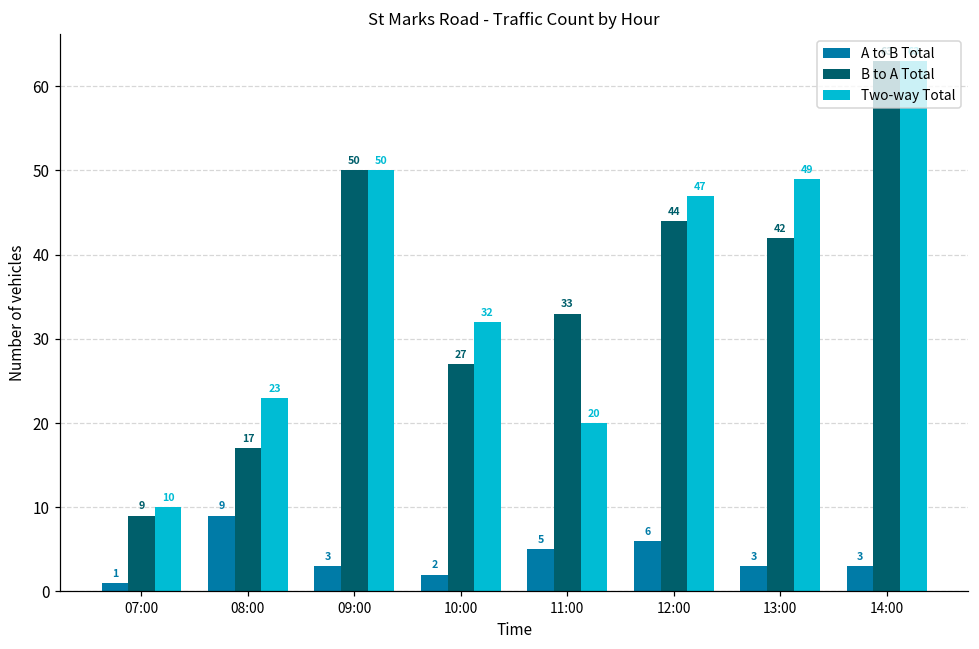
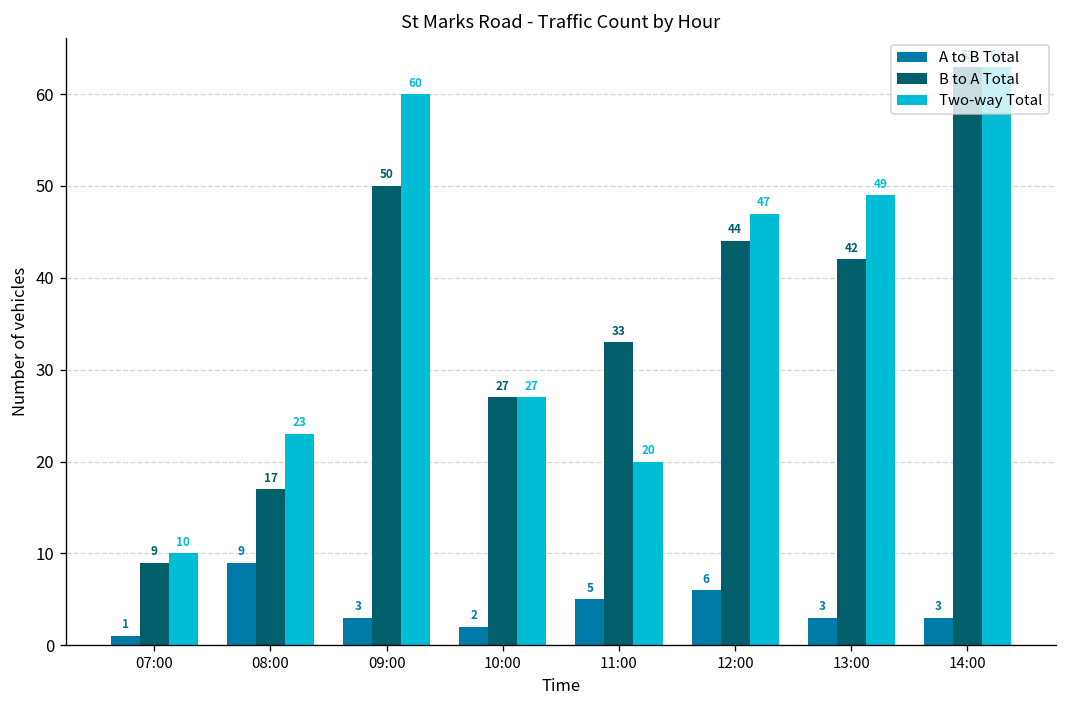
  {
    "A to B Total": {
      "07:00": 1,
      "08:00": 9,
      "09:00": 3,
      "10:00": 2,
      "11:00": 5,
      "12:00": 6,
      "13:00": 3,
      "14:00": 3
    },
    "B to A Total": {
      "07:00": 9,
      "08:00": 17,
      "09:00": 50,
      "10:00": 27,
      "11:00": 33,
      "12:00": 44,
      "13:00": 42
    },
    "Two-way Total": {
      "07:00": 10,
      "08:00": 23,
-     "09:00": 50,
-     "10:00": 32,
+     "09:00": 60,
+     "10:00": 27,
      "11:00": 20,
      "12:00": 47,
      "13:00": 49
    }
  }
